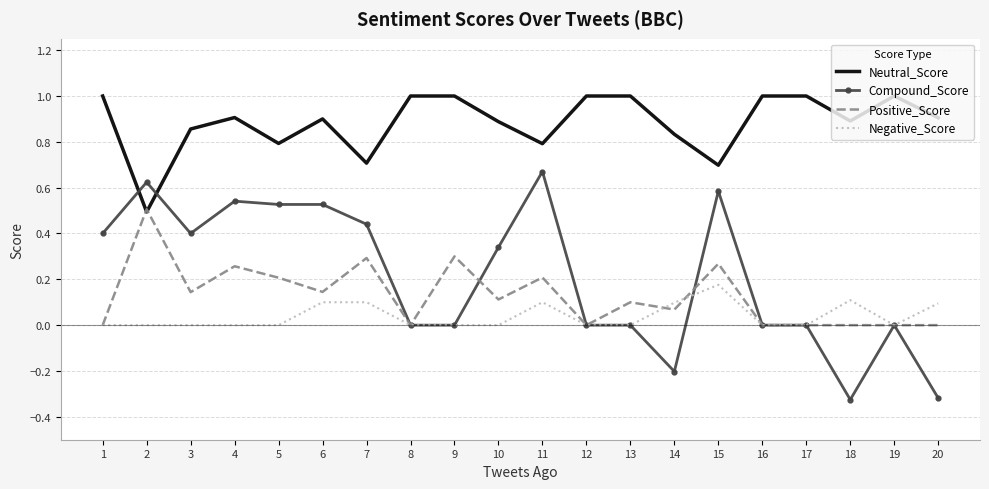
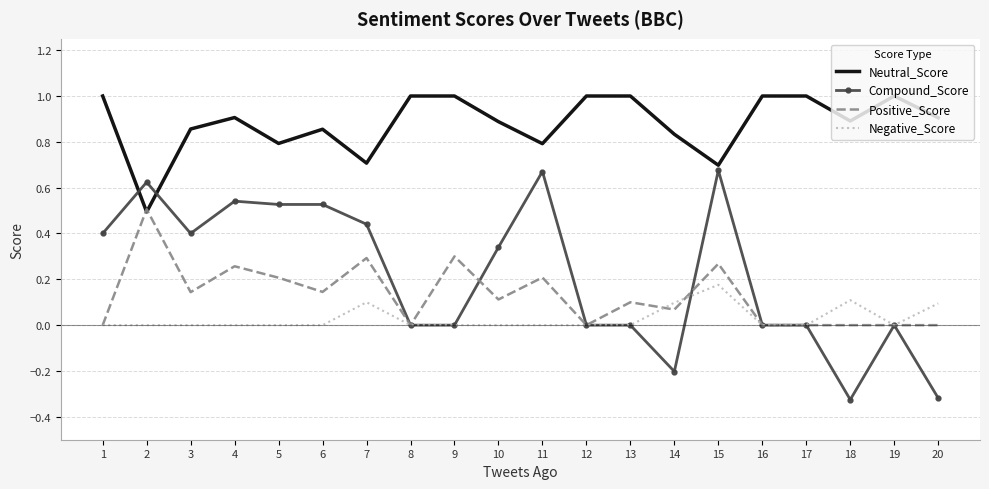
  {
    "Neutral_Score": {
      "1": 1.00,
      "2": 0.49,
      "3": 0.86,
      "4": 0.91,
      "5": 0.79,
-     "6": 0.90,
+     "6": 0.86,
      "7": 0.71,
      "8": 1.00,
      "9": 1.00,
      "10": 0.89,
      "11": 0.79,
      "12": 1.00,
      "13": 1.00,
      "14": 0.83,
      "15": 0.70,
      "16": 1.00,
      "17": 1.00
    },
    "Compound_Score": {
      "1": 0.40,
      "2": 0.62,
      "3": 0.40,
      "4": 0.54,
      "5": 0.53,
      "6": 0.53,
      "7": 0.44,
      "10": 0.34,
      "11": 0.67,
      "14": -0.20,
-     "15": 0.58,
+     "15": 0.68,
      "18": -0.33,
      "20": -0.32
    },
    "Positive_Score": {
      "2": 0.51,
      "3": 0.14,
      "4": 0.26,
      "5": 0.21,
      "6": 0.15,
      "7": 0.29,
      "9": 0.30,
      "10": 0.11,
      "11": 0.21,
      "13": 0.10,
      "14": 0.07,
      "15": 0.27,
      "18": 0.00,
      "20": 0.00
    },
    "Negative_Score": {
      "2": 0.0,
      "3": 0.0,
      "4": 0.0,
      "5": 0.0,
-     "6": 0.1,
+     "6": 0.0,
      "7": 0.1,
      "10": 0.0,
-     "11": 0.1,
+     "11": 0.0,
      "14": 0.1,
      "15": 0.18,
      "18": 0.1,
      "20": 0.1
    }
  }
